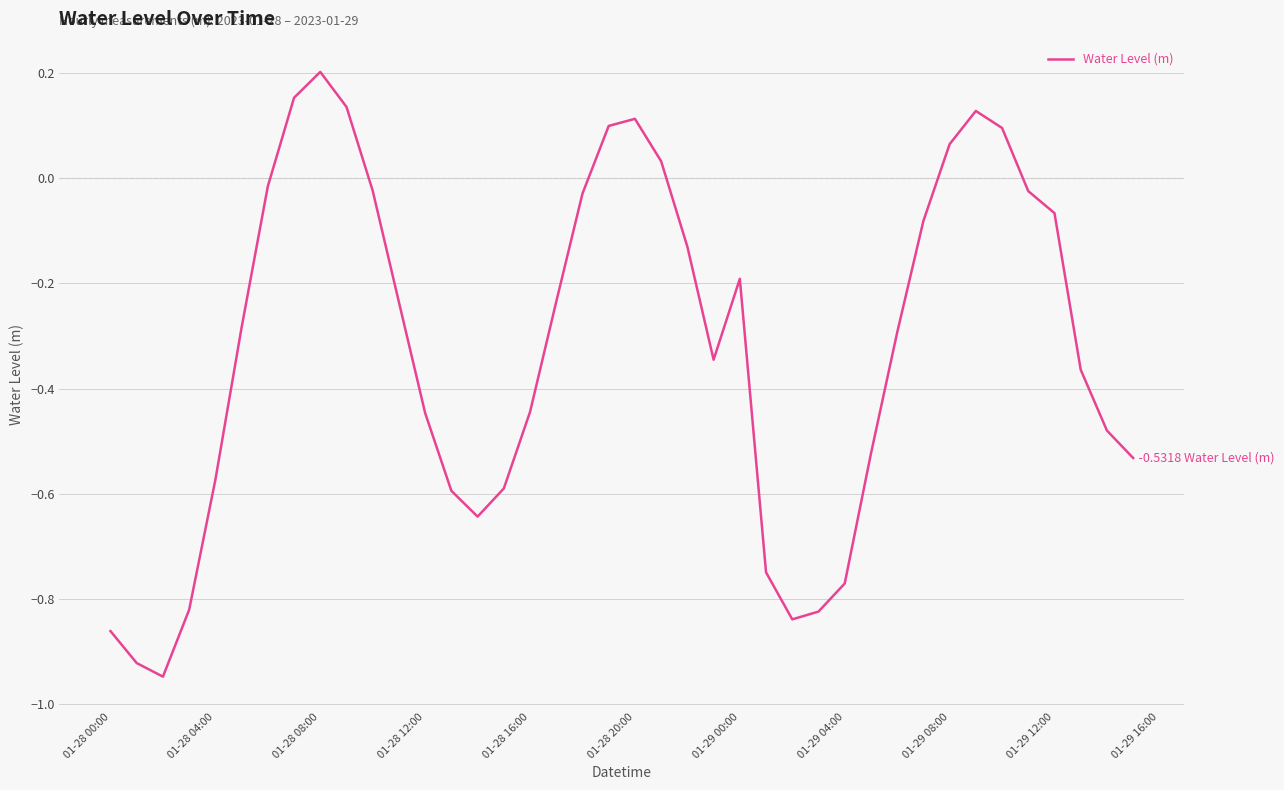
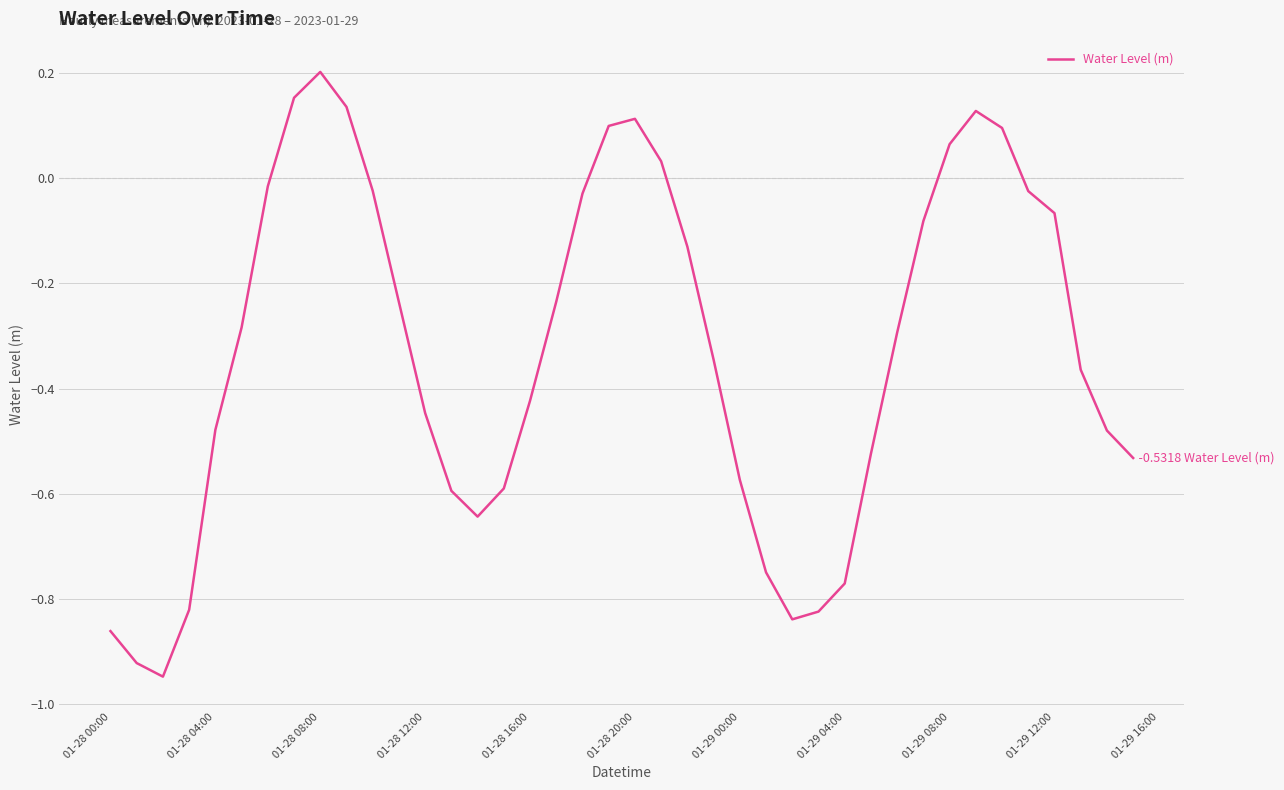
  {
    "01-28 00:00": -0.86,
-   "01-28 04:00": -0.57,
+   "01-28 04:00": -0.48,
    "01-28 08:00": 0.20,
    "01-28 12:00": -0.45,
-   "01-28 16:00": -0.44,
+   "01-28 16:00": -0.42,
    "01-28 20:00": 0.11,
-   "01-29 00:00": -0.19,
+   "01-29 00:00": -0.57,
    "01-29 04:00": -0.77,
    "01-29 08:00": 0.06,
    "01-29 12:00": -0.07
  }
